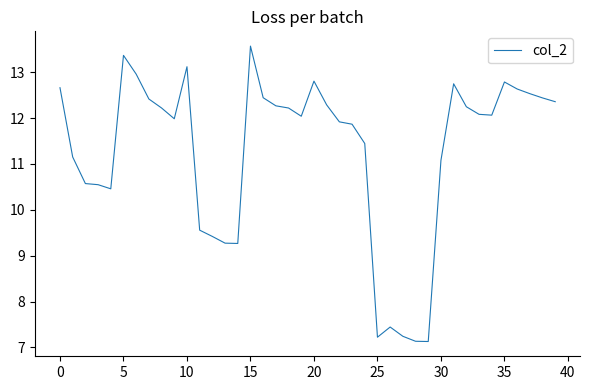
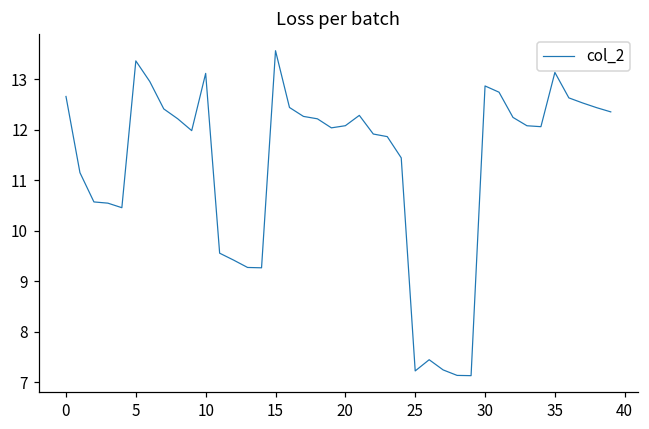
  {
    "0": 12.7,
    "5": 13.4,
    "10": 13.1,
    "15": 13.6,
-   "20": 12.8,
+   "20": 12.1,
    "25": 7.2,
-   "30": 11.1,
-   "35": 12.8
+   "30": 12.9,
+   "35": 13.1
  }
